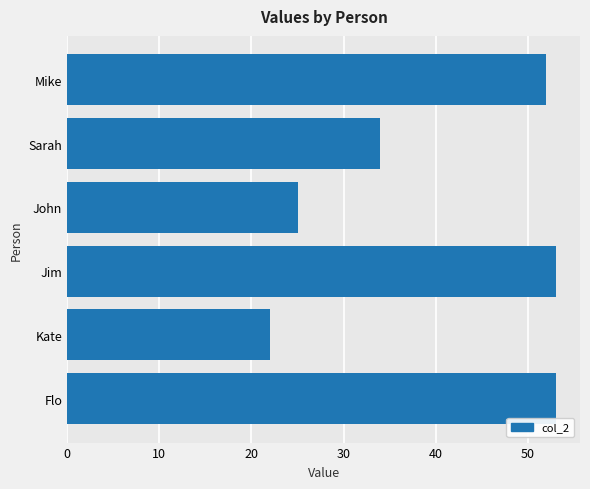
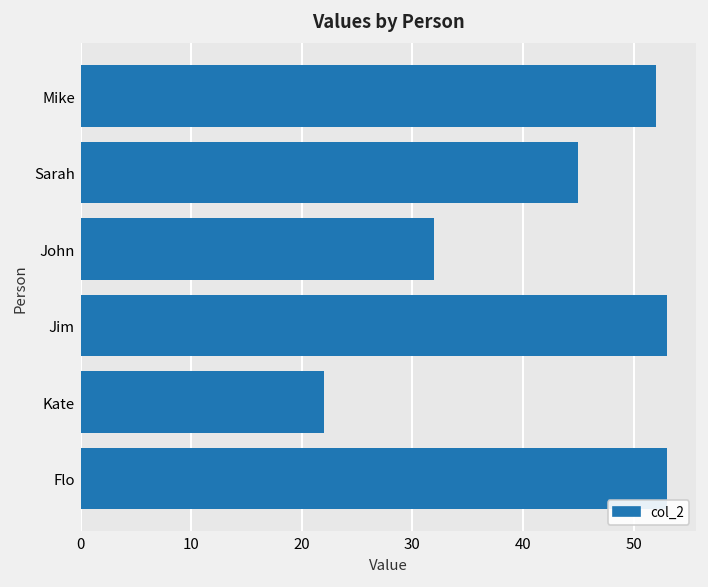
  {
    "Mike": 52,
-   "Sarah": 34,
-   "John": 25,
+   "Sarah": 45,
+   "John": 32,
    "Jim": 53,
    "Kate": 22,
    "Flo": 53
  }
